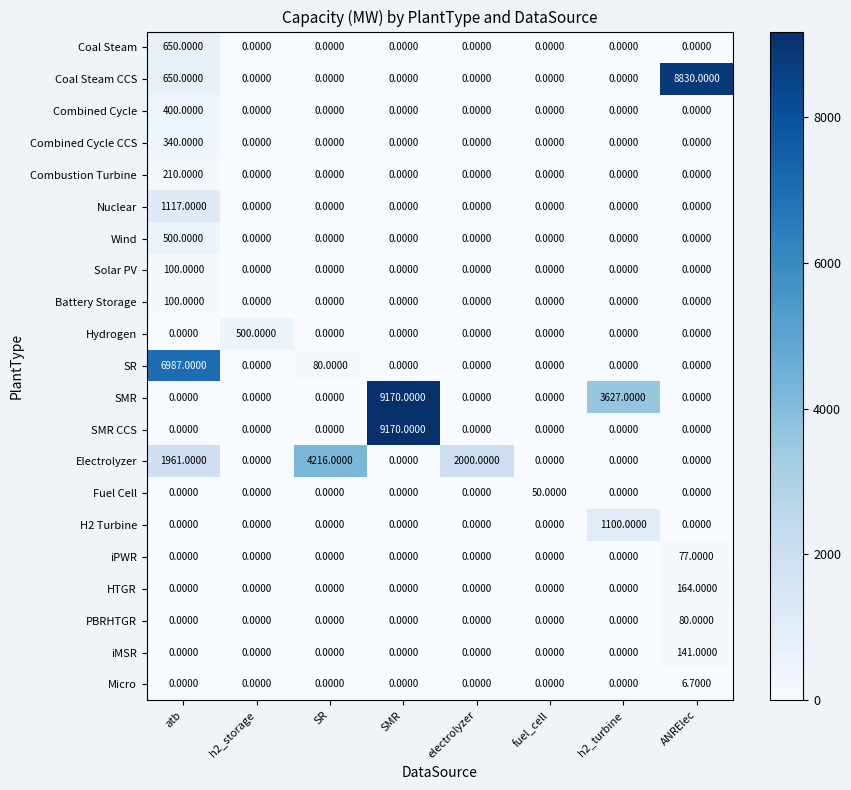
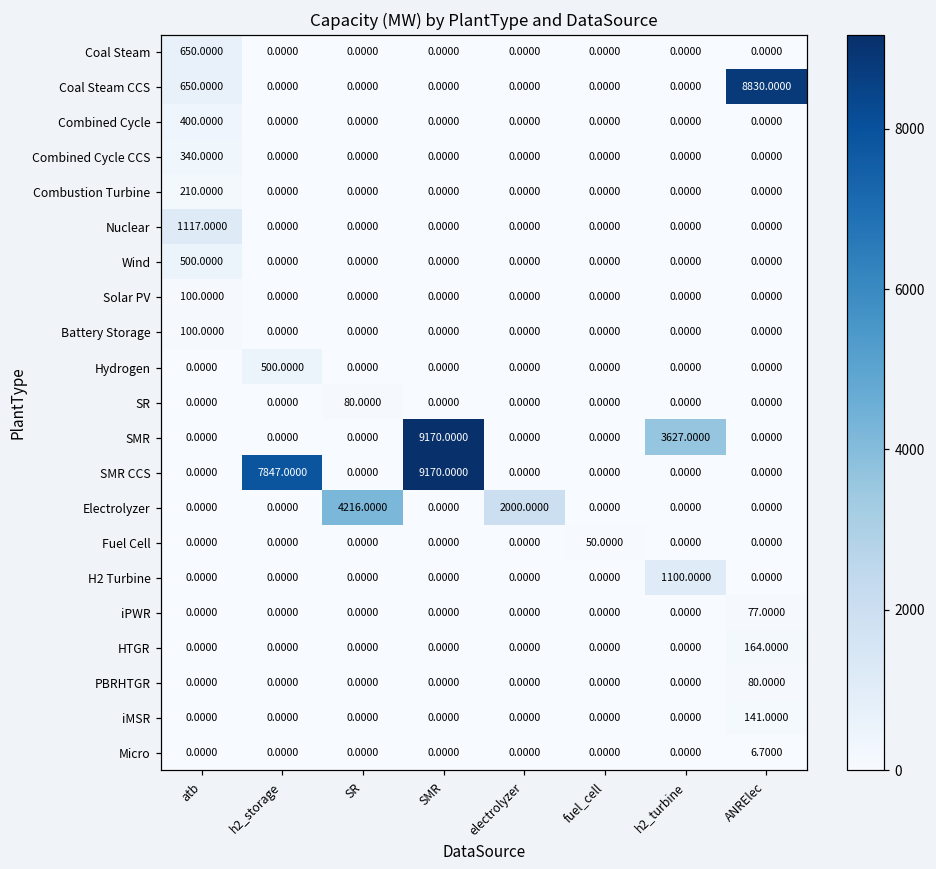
  {
    "Coal Steam": {
      "atb": 650.0000,
      "h2_storage": 0.0000,
      "SR": 0.0000,
      "SMR": 0.0000,
      "electrolyzer": 0.0000,
      "fuel_cell": 0.0000,
      "h2_turbine": 0.0000,
      "ANRElec": 0.0000
    },
    "Coal Steam CCS": {
      "atb": 650.0000,
      "h2_storage": 0.0000,
      "SR": 0.0000,
      "SMR": 0.0000,
      "electrolyzer": 0.0000,
      "fuel_cell": 0.0000,
      "h2_turbine": 0.0000,
      "ANRElec": 8830.0000
    },
    "Combined Cycle": {
      "atb": 400.0000,
      "h2_storage": 0.0000,
      "SR": 0.0000,
      "SMR": 0.0000,
      "electrolyzer": 0.0000,
      "fuel_cell": 0.0000,
      "h2_turbine": 0.0000,
      "ANRElec": 0.0000
    },
    "Combined Cycle CCS": {
      "atb": 340.0000,
      "h2_storage": 0.0000,
      "SR": 0.0000,
      "SMR": 0.0000,
      "electrolyzer": 0.0000,
      "fuel_cell": 0.0000,
      "h2_turbine": 0.0000,
      "ANRElec": 0.0000
    },
    "Combustion Turbine": {
      "atb": 210.0000,
      "h2_storage": 0.0000,
      "SR": 0.0000,
      "SMR": 0.0000,
      "electrolyzer": 0.0000,
      "fuel_cell": 0.0000,
      "h2_turbine": 0.0000,
      "ANRElec": 0.0000
    },
    "Nuclear": {
      "atb": 1117.0000,
      "h2_storage": 0.0000,
      "SR": 0.0000,
      "SMR": 0.0000,
      "electrolyzer": 0.0000,
      "fuel_cell": 0.0000,
      "h2_turbine": 0.0000,
      "ANRElec": 0.0000
    },
    "Wind": {
      "atb": 500.0000,
      "h2_storage": 0.0000,
      "SR": 0.0000,
      "SMR": 0.0000,
      "electrolyzer": 0.0000,
      "fuel_cell": 0.0000,
      "h2_turbine": 0.0000,
      "ANRElec": 0.0000
    },
    "Solar PV": {
      "atb": 100.0000,
      "h2_storage": 0.0000,
      "SR": 0.0000,
      "SMR": 0.0000,
      "electrolyzer": 0.0000,
      "fuel_cell": 0.0000,
      "h2_turbine": 0.0000,
      "ANRElec": 0.0000
    },
    "Battery Storage": {
      "atb": 100.0000,
      "h2_storage": 0.0000,
      "SR": 0.0000,
      "SMR": 0.0000,
      "electrolyzer": 0.0000,
      "fuel_cell": 0.0000,
      "h2_turbine": 0.0000,
      "ANRElec": 0.0000
    },
    "Hydrogen": {
      "atb": 0.0000,
      "h2_storage": 500.0000,
      "SR": 0.0000,
      "SMR": 0.0000,
      "electrolyzer": 0.0000,
      "fuel_cell": 0.0000,
      "h2_turbine": 0.0000,
      "ANRElec": 0.0000
    },
    "SR": {
-     "atb": 6987.0000,
+     "atb": 0.0000,
      "h2_storage": 0.0000,
      "SR": 80.0000,
      "SMR": 0.0000,
      "electrolyzer": 0.0000,
      "fuel_cell": 0.0000,
      "h2_turbine": 0.0000,
      "ANRElec": 0.0000
    },
    "SMR": {
      "atb": 0.0000,
      "h2_storage": 0.0000,
      "SR": 0.0000,
      "SMR": 9170.0000,
      "electrolyzer": 0.0000,
      "fuel_cell": 0.0000,
      "h2_turbine": 3627.0000,
      "ANRElec": 0.0000
    },
    "SMR CCS": {
      "atb": 0.0000,
-     "h2_storage": 0.0000,
+     "h2_storage": 7847.0000,
      "SR": 0.0000,
      "SMR": 9170.0000,
      "electrolyzer": 0.0000,
      "fuel_cell": 0.0000,
      "h2_turbine": 0.0000,
      "ANRElec": 0.0000
    },
    "Electrolyzer": {
-     "atb": 1961.0000,
+     "atb": 0.0000,
      "h2_storage": 0.0000,
      "SR": 4216.0000,
      "SMR": 0.0000,
      "electrolyzer": 2000.0000,
      "fuel_cell": 0.0000,
      "h2_turbine": 0.0000,
      "ANRElec": 0.0000
    },
    "Fuel Cell": {
      "atb": 0.0000,
      "h2_storage": 0.0000,
      "SR": 0.0000,
      "SMR": 0.0000,
      "electrolyzer": 0.0000,
      "fuel_cell": 50.0000,
      "h2_turbine": 0.0000,
      "ANRElec": 0.0000
    },
    "H2 Turbine": {
      "atb": 0.0000,
      "h2_storage": 0.0000,
      "SR": 0.0000,
      "SMR": 0.0000,
      "electrolyzer": 0.0000,
      "fuel_cell": 0.0000,
      "h2_turbine": 1100.0000,
      "ANRElec": 0.0000
    },
    "iPWR": {
      "atb": 0.0000,
      "h2_storage": 0.0000,
      "SR": 0.0000,
      "SMR": 0.0000,
      "electrolyzer": 0.0000,
      "fuel_cell": 0.0000,
      "h2_turbine": 0.0000,
      "ANRElec": 77.0000
    },
    "HTGR": {
      "atb": 0.0000,
      "h2_storage": 0.0000,
      "SR": 0.0000,
      "SMR": 0.0000,
      "electrolyzer": 0.0000,
      "fuel_cell": 0.0000,
      "h2_turbine": 0.0000,
      "ANRElec": 164.0000
    },
    "PBRHTGR": {
      "atb": 0.0000,
      "h2_storage": 0.0000,
      "SR": 0.0000,
      "SMR": 0.0000,
      "electrolyzer": 0.0000,
      "fuel_cell": 0.0000,
      "h2_turbine": 0.0000,
      "ANRElec": 80.0000
    },
    "iMSR": {
      "atb": 0.0000,
      "h2_storage": 0.0000,
      "SR": 0.0000,
      "SMR": 0.0000,
      "electrolyzer": 0.0000,
      "fuel_cell": 0.0000,
      "h2_turbine": 0.0000,
      "ANRElec": 141.0000
    },
    "Micro": {
      "atb": 0.0000,
      "h2_storage": 0.0000,
      "SR": 0.0000,
      "SMR": 0.0000,
      "electrolyzer": 0.0000,
      "fuel_cell": 0.0000,
      "h2_turbine": 0.0000,
      "ANRElec": 6.7000
    }
  }
